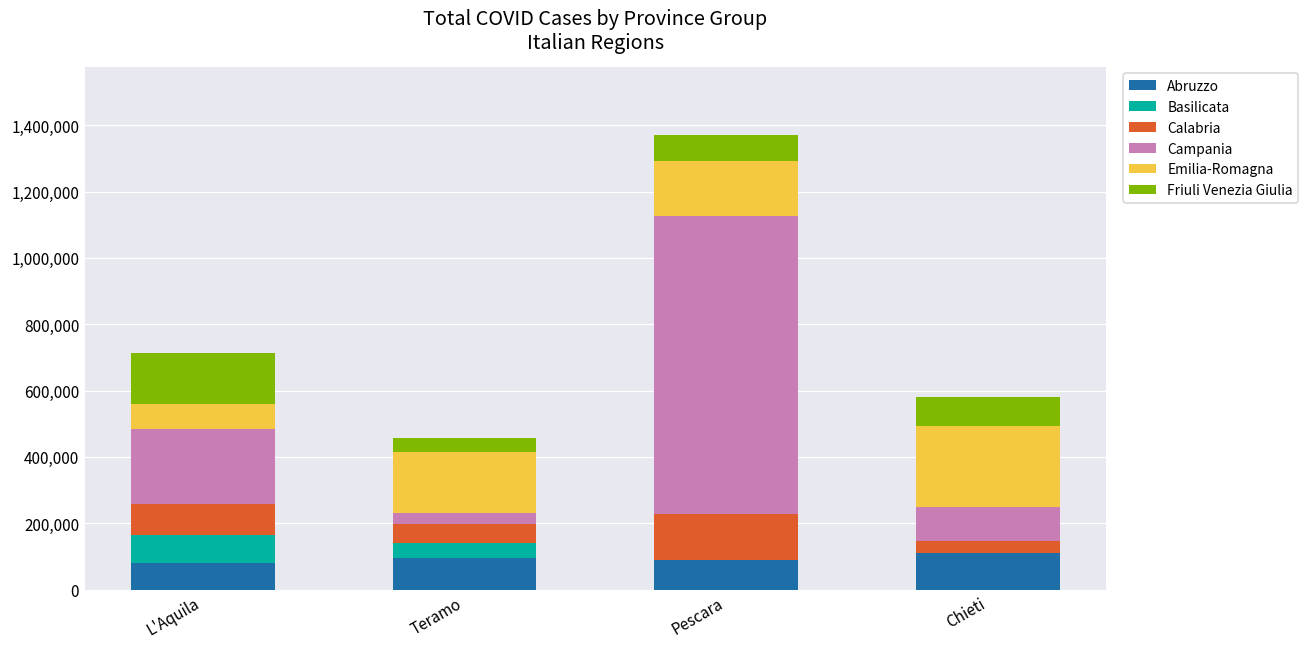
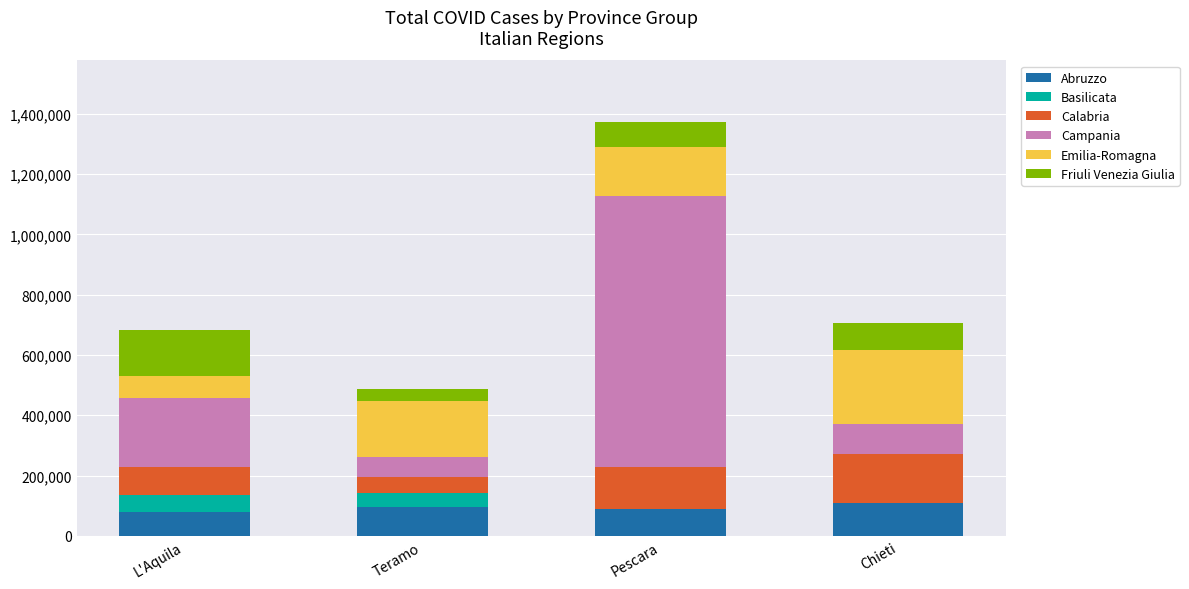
  {
    "Abruzzo": {
      "L'Aquila": "80,000",
      "Teramo": "100,000",
      "Pescara": "90,000",
      "Chieti": "110,000"
    },
    "Basilicata": {
-     "L'Aquila": "80,000",
+     "L'Aquila": "50,000",
      "Teramo": "50,000",
      "Pescara": "0",
      "Chieti": "0"
    },
    "Calabria": {
      "L'Aquila": "90,000",
      "Teramo": "60,000",
      "Pescara": "140,000",
-     "Chieti": "40,000"
+     "Chieti": "160,000"
    },
    "Campania": {
      "L'Aquila": "230,000",
-     "Teramo": "30,000",
+     "Teramo": "60,000",
      "Pescara": "900,000",
      "Chieti": "100,000"
    },
    "Emilia-Romagna": {
      "L'Aquila": "70,000",
      "Teramo": "190,000",
      "Pescara": "160,000",
      "Chieti": "240,000"
    },
    "Friuli Venezia Giulia": {
      "L'Aquila": "150,000",
      "Teramo": "40,000",
      "Pescara": "80,000",
      "Chieti": "90,000"
    }
  }
